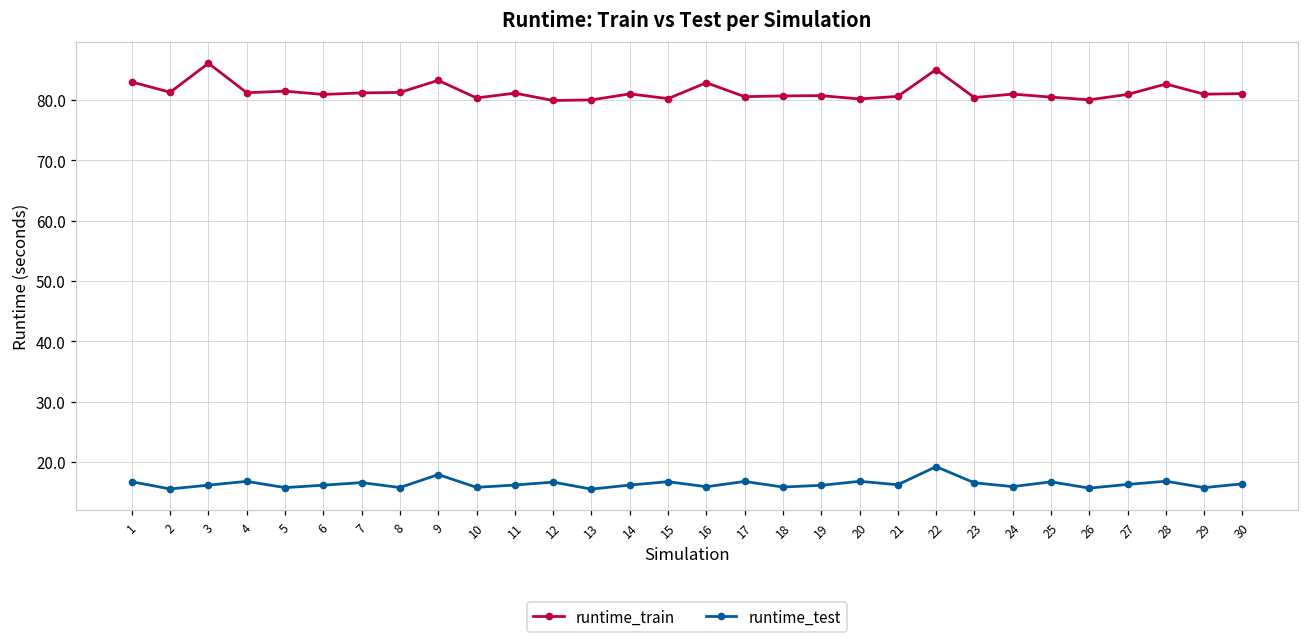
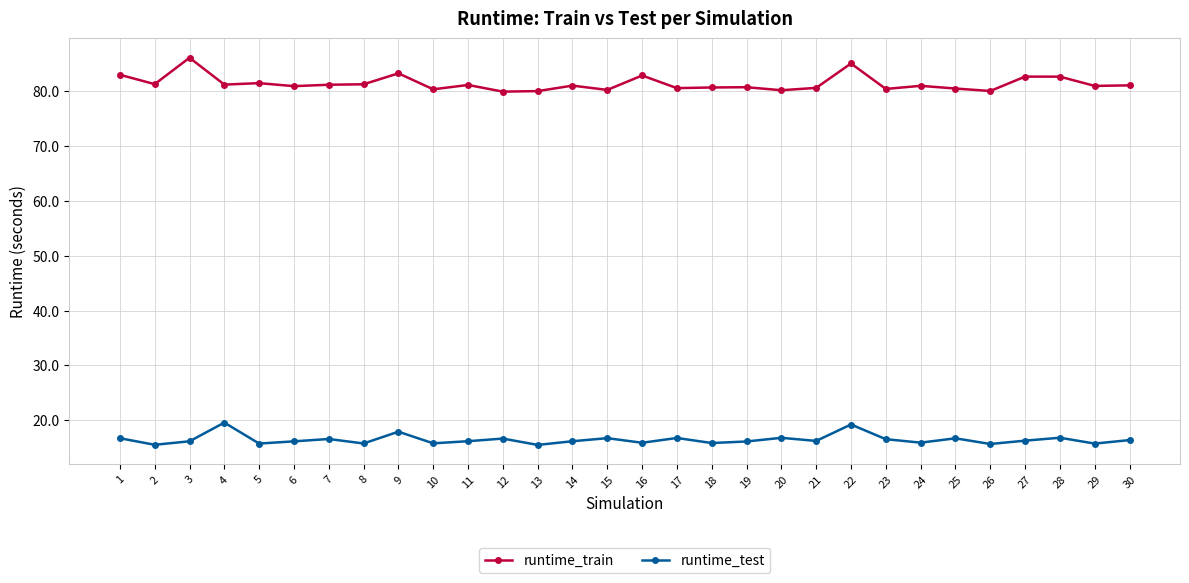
  {
    "runtime_train": {
      "1": 83,
      "2": 81,
      "3": 86,
      "4": 81,
      "5": 81,
      "6": 81,
      "7": 81,
      "8": 81,
      "9": 83,
      "10": 80,
      "11": 81,
      "12": 80,
      "13": 80,
      "14": 81,
      "15": 80,
      "16": 83,
      "17": 81,
      "18": 81,
      "19": 81,
      "20": 80,
      "21": 81,
      "22": 85,
      "23": 80,
      "24": 81,
      "25": 80,
      "26": 80,
-     "27": 81,
+     "27": 83,
      "28": 83,
      "29": 81,
      "30": 81
    },
    "runtime_test": {
      "1": 17,
      "2": 16,
      "3": 16,
-     "4": 17,
+     "4": 20,
      "5": 16,
      "6": 16,
      "7": 17,
      "8": 16,
      "9": 18,
      "10": 16,
      "11": 16,
      "12": 17,
      "13": 15,
      "14": 16,
      "15": 17,
      "16": 16,
      "17": 17,
      "18": 16,
      "19": 16,
      "20": 17,
      "21": 16,
      "22": 19,
      "23": 17,
      "24": 16,
      "25": 17,
      "26": 16,
      "27": 16,
      "28": 17,
      "29": 16,
      "30": 16
    }
  }
